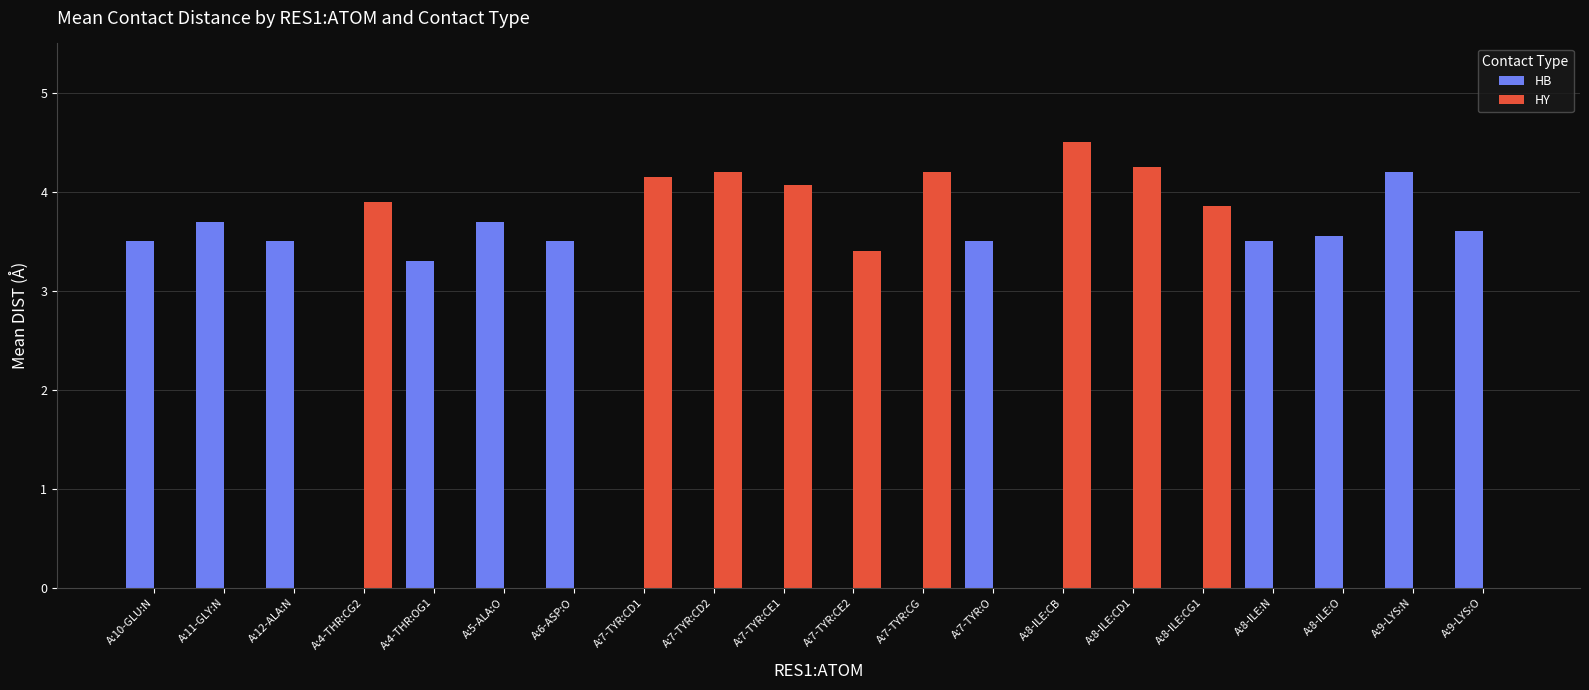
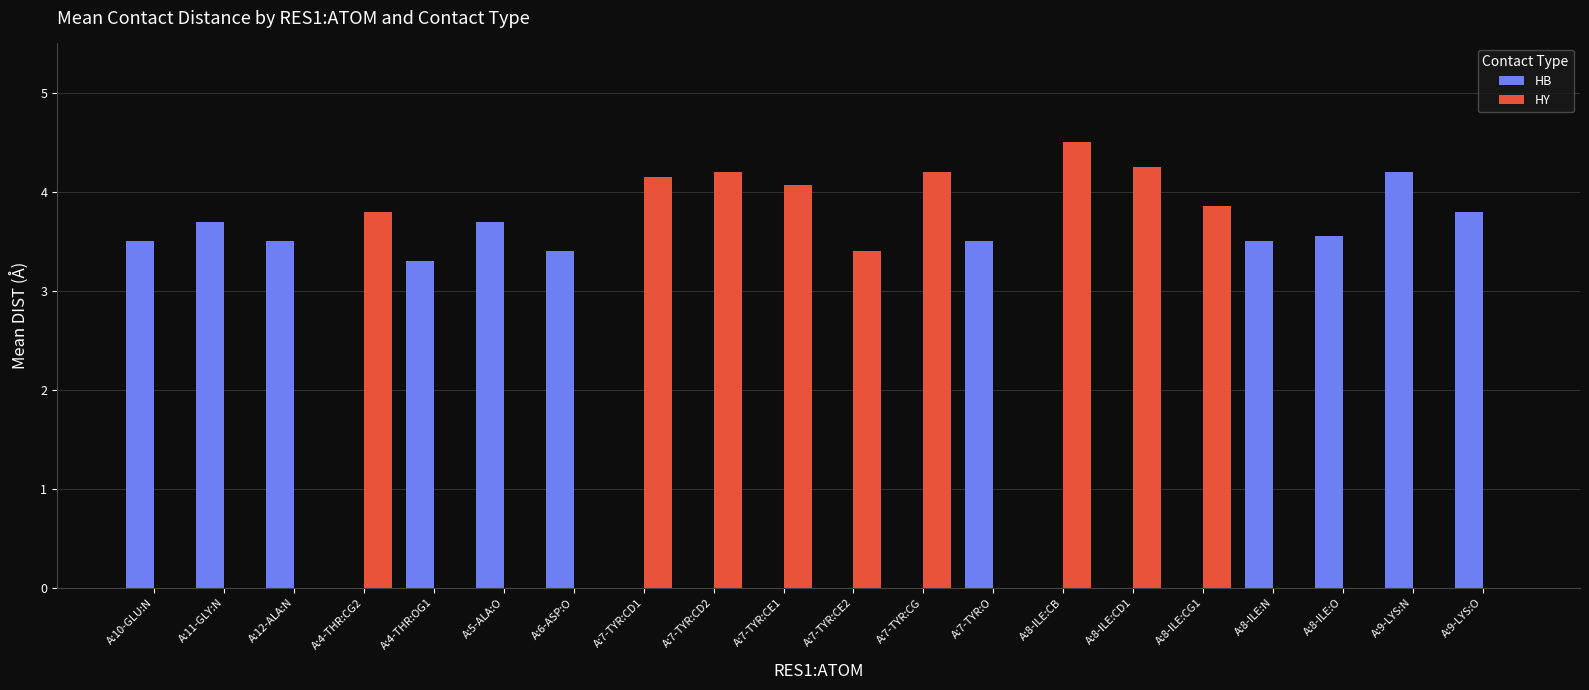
  {
    "HB": {
      "A:10-GLU:N": 3.5,
      "A:11-GLY:N": 3.7,
      "A:12-ALA:N": 3.5,
      "A:4-THR:CG2": 0.0,
      "A:4-THR:OG1": 3.3,
      "A:5-ALA:O": 3.7,
-     "A:6-ASP:O": 3.5,
+     "A:6-ASP:O": 3.4,
      "A:7-TYR:CD1": 0.0,
      "A:7-TYR:CD2": 0.0,
      "A:7-TYR:CE1": 0.0,
      "A:7-TYR:CE2": 0.0,
      "A:7-TYR:CG": 0.0,
      "A:7-TYR:O": 3.5,
      "A:8-ILE:CB": 0.0,
      "A:8-ILE:CD1": 0.0,
      "A:8-ILE:CG1": 0.0,
      "A:8-ILE:N": 3.5,
      "A:8-ILE:O": 3.6,
      "A:9-LYS:N": 4.2,
-     "A:9-LYS:O": 3.6
+     "A:9-LYS:O": 3.8
    },
    "HY": {
      "A:10-GLU:N": 0.0,
      "A:11-GLY:N": 0.0,
      "A:12-ALA:N": 0.0,
-     "A:4-THR:CG2": 3.9,
+     "A:4-THR:CG2": 3.8,
      "A:4-THR:OG1": 0.0,
      "A:5-ALA:O": 0.0,
      "A:6-ASP:O": 0.0,
      "A:7-TYR:CD1": 4.2,
      "A:7-TYR:CD2": 4.2,
      "A:7-TYR:CE1": 4.1,
      "A:7-TYR:CE2": 3.4,
      "A:7-TYR:CG": 4.2,
      "A:7-TYR:O": 0.0,
      "A:8-ILE:CB": 4.5,
      "A:8-ILE:CD1": 4.3,
      "A:8-ILE:CG1": 3.9,
      "A:8-ILE:N": 0.0,
      "A:8-ILE:O": 0.0,
      "A:9-LYS:N": 0.0,
      "A:9-LYS:O": 0.0
    }
  }
